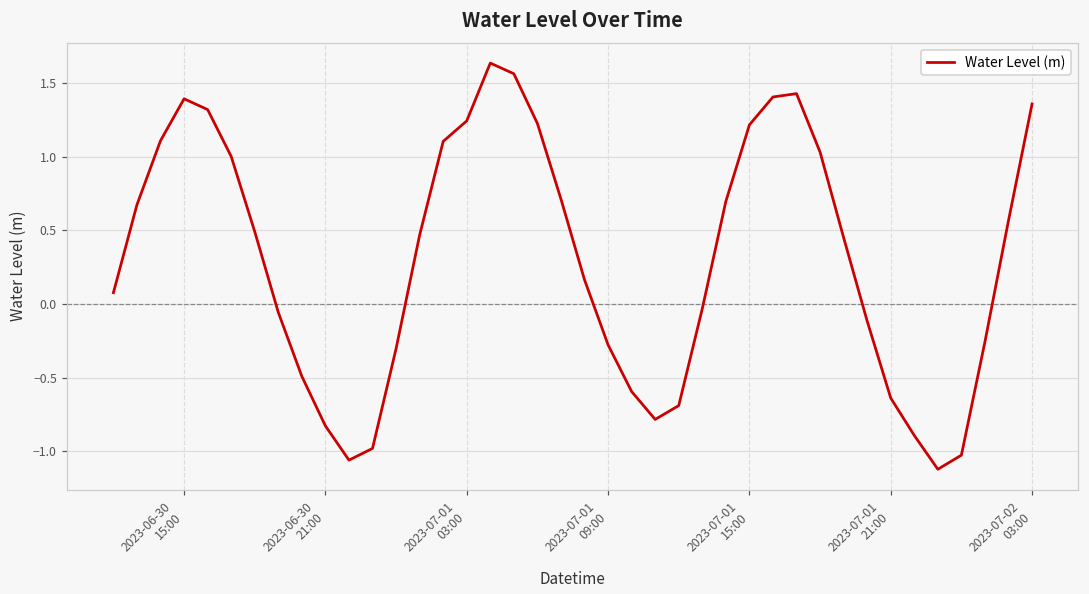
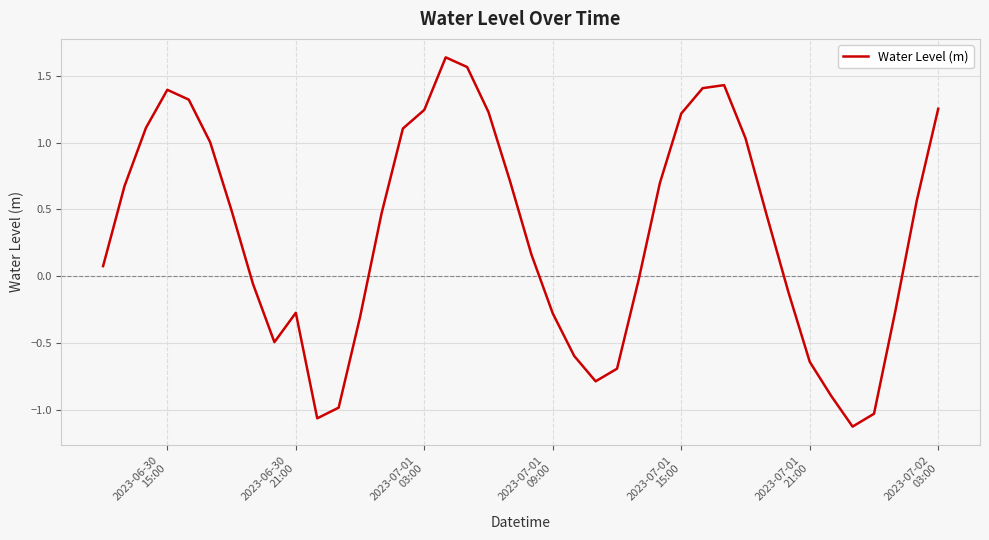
  {
    "2023-06-30 15:00": 1.39,
-   "2023-06-30 21:00": -0.83,
+   "2023-06-30 21:00": -0.27,
    "2023-07-01 03:00": 1.24,
    "2023-07-01 09:00": -0.28,
    "2023-07-01 15:00": 1.22,
    "2023-07-01 21:00": -0.64,
-   "2023-07-02 03:00": 1.36
+   "2023-07-02 03:00": 1.25
  }
